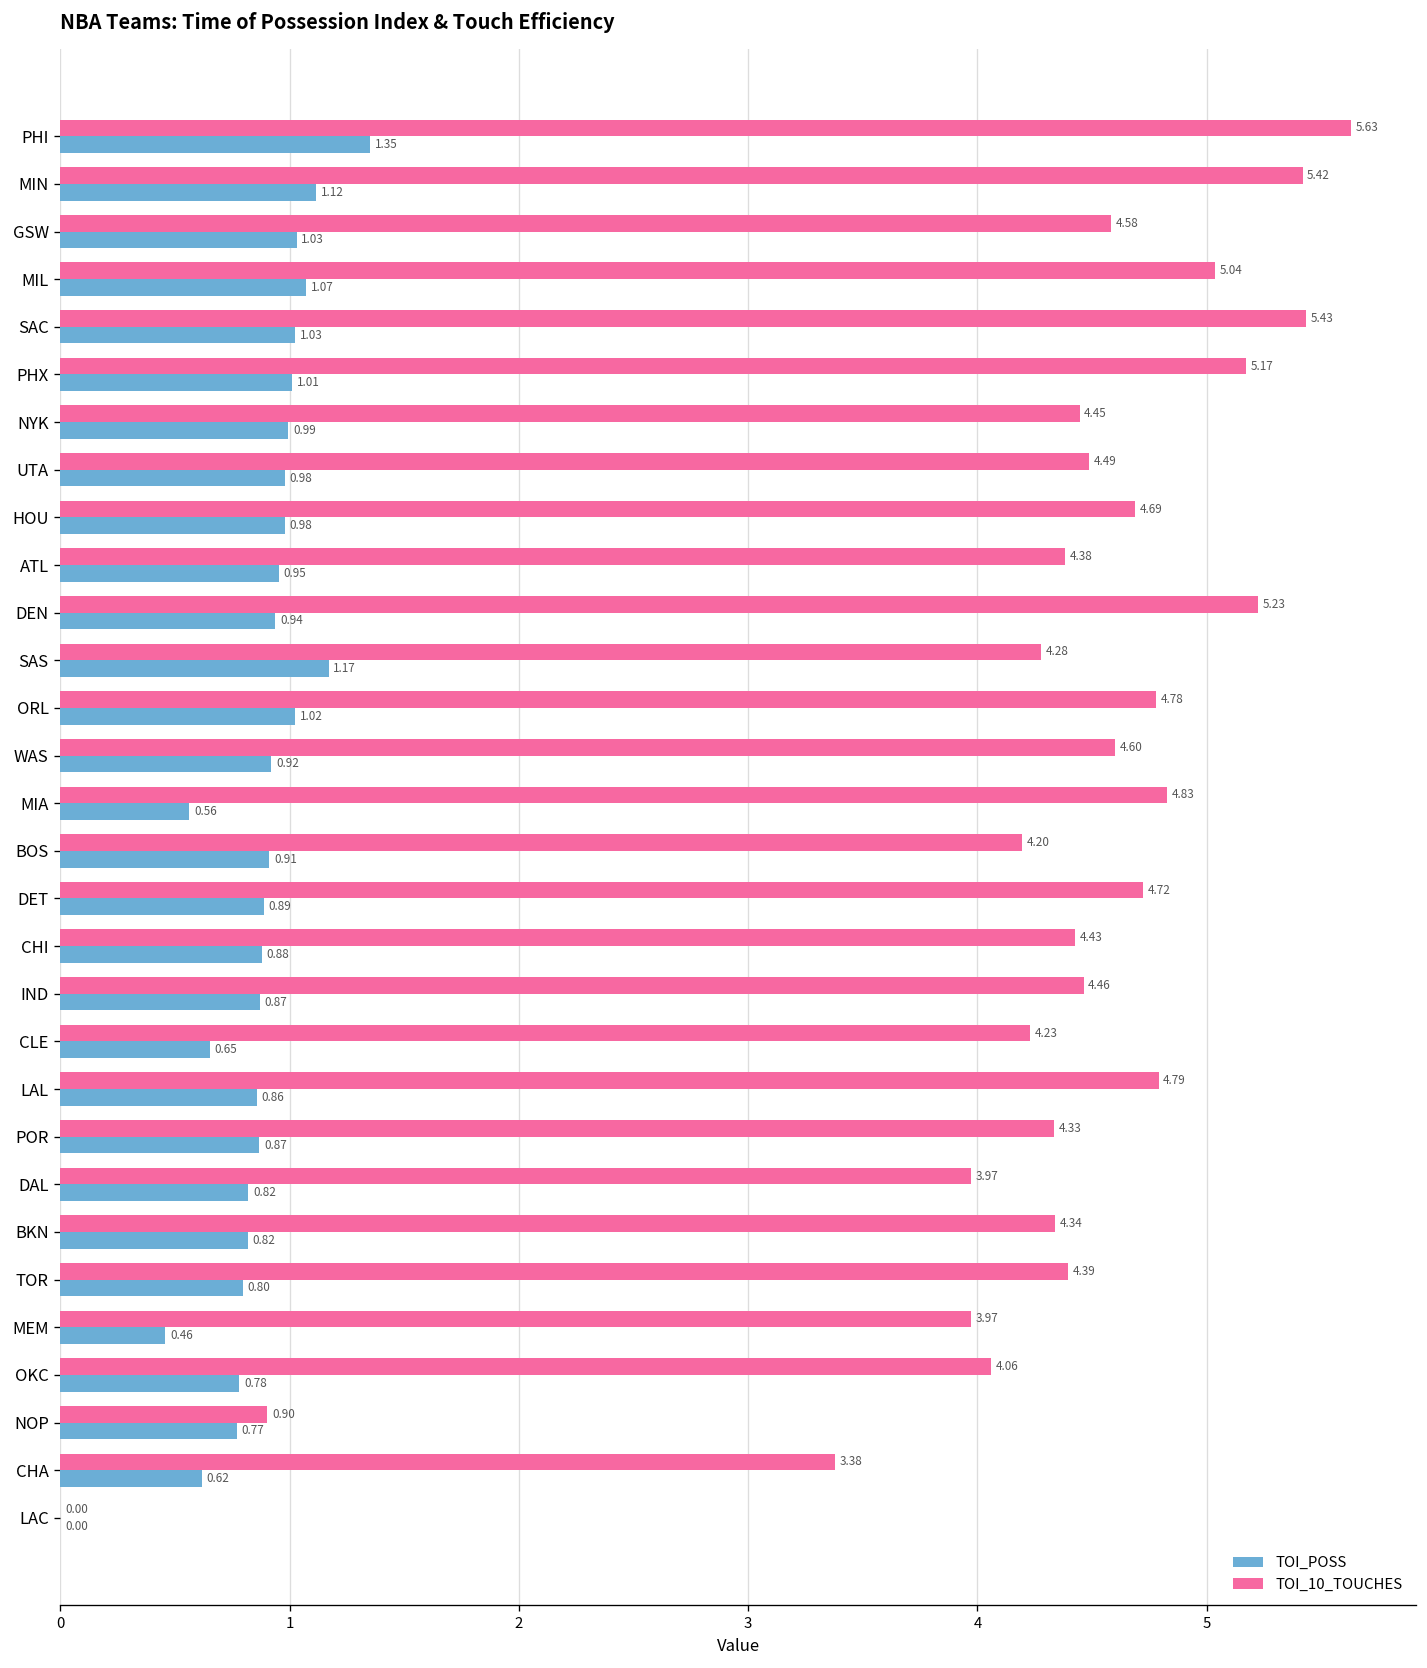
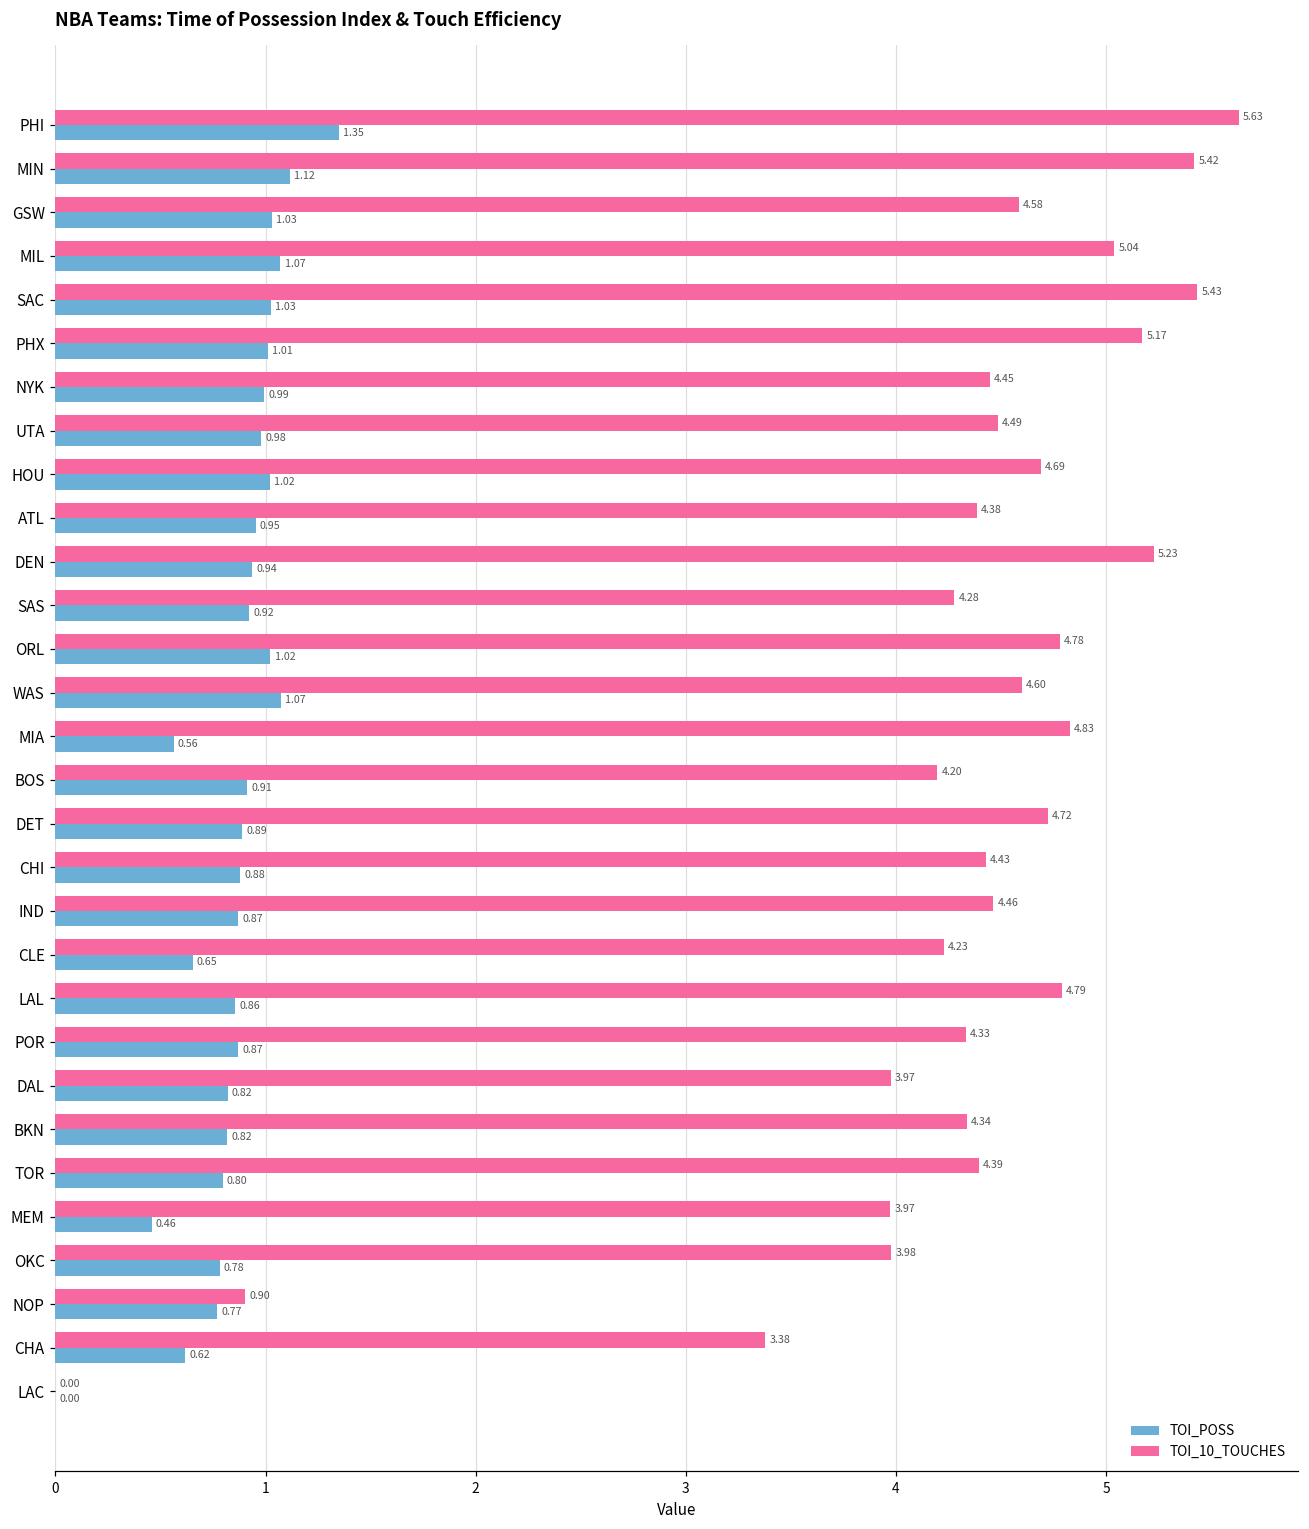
  {
    "TOI_POSS": {
      "PHI": 1.35,
      "MIN": 1.12,
      "GSW": 1.03,
      "MIL": 1.07,
      "SAC": 1.03,
      "PHX": 1.01,
      "NYK": 0.99,
      "UTA": 0.98,
-     "HOU": 0.98,
+     "HOU": 1.02,
      "ATL": 0.95,
      "DEN": 0.94,
-     "SAS": 1.17,
+     "SAS": 0.92,
      "ORL": 1.02,
-     "WAS": 0.92,
+     "WAS": 1.07,
      "MIA": 0.56,
      "BOS": 0.91,
      "DET": 0.89,
      "CHI": 0.88,
      "IND": 0.87,
      "CLE": 0.65,
      "LAL": 0.86,
      "POR": 0.87,
      "DAL": 0.82,
      "BKN": 0.82,
      "TOR": 0.80,
      "MEM": 0.46,
      "OKC": 0.78,
      "NOP": 0.77,
      "CHA": 0.62,
      "LAC": 0.00
    },
    "TOI_10_TOUCHES": {
      "PHI": 5.63,
      "MIN": 5.42,
      "GSW": 4.58,
      "MIL": 5.04,
      "SAC": 5.43,
      "PHX": 5.17,
      "NYK": 4.45,
      "UTA": 4.49,
      "HOU": 4.69,
      "ATL": 4.38,
      "DEN": 5.23,
      "SAS": 4.28,
      "ORL": 4.78,
      "WAS": 4.60,
      "MIA": 4.83,
      "BOS": 4.20,
      "DET": 4.72,
      "CHI": 4.43,
      "IND": 4.46,
      "CLE": 4.23,
      "LAL": 4.79,
      "POR": 4.33,
      "DAL": 3.97,
      "BKN": 4.34,
      "TOR": 4.39,
      "MEM": 3.97,
-     "OKC": 4.06,
+     "OKC": 3.98,
      "NOP": 0.90,
      "CHA": 3.38,
      "LAC": 0.00
    }
  }
